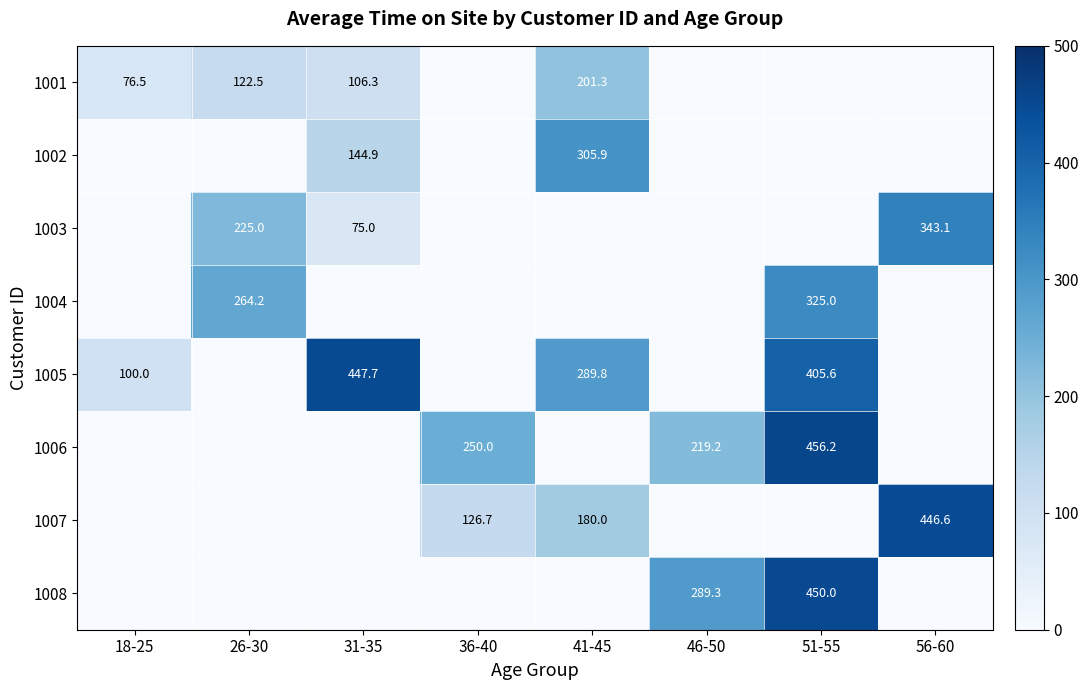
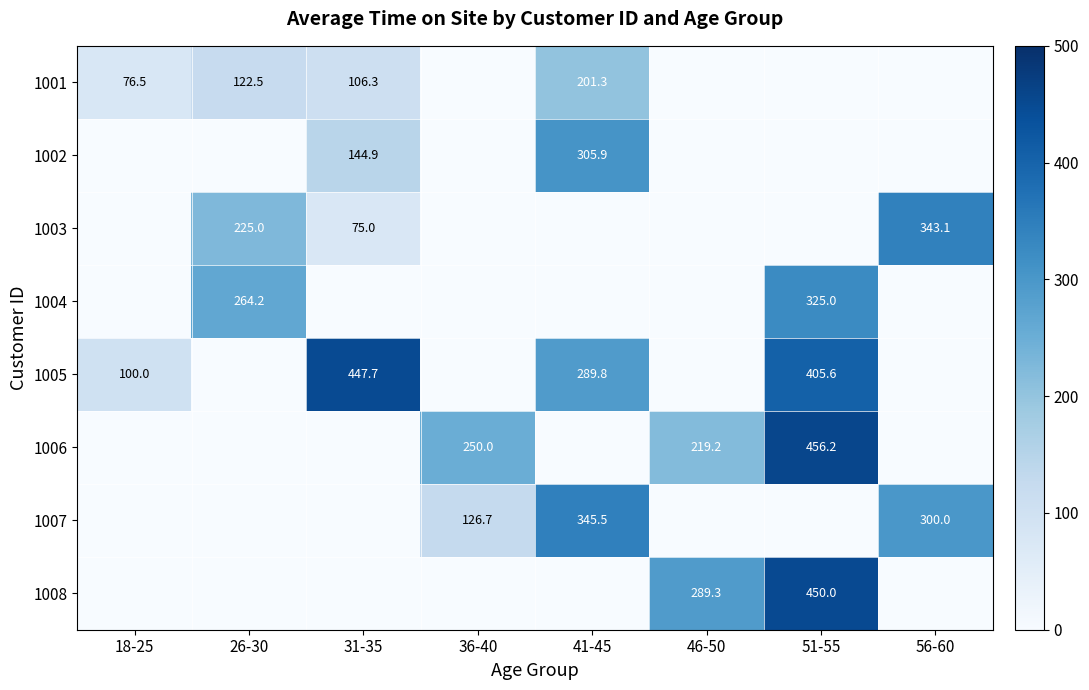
  {
    "1001": {
      "18-25": 76.5,
      "26-30": 122.5,
      "31-35": 106.3,
      "41-45": 201.3
    },
    "1002": {
      "31-35": 144.9,
      "41-45": 305.9
    },
    "1003": {
      "26-30": 225.0,
      "31-35": 75.0,
      "56-60": 343.1
    },
    "1004": {
      "26-30": 264.2,
      "51-55": 325.0
    },
    "1005": {
      "18-25": 100.0,
      "31-35": 447.7,
      "41-45": 289.8,
      "51-55": 405.6
    },
    "1006": {
      "36-40": 250.0,
      "46-50": 219.2,
      "51-55": 456.2
    },
    "1007": {
      "36-40": 126.7,
-     "41-45": 180.0,
-     "56-60": 446.6
+     "41-45": 345.5,
+     "56-60": 300.0
    },
    "1008": {
      "46-50": 289.3,
      "51-55": 450.0
    }
  }
